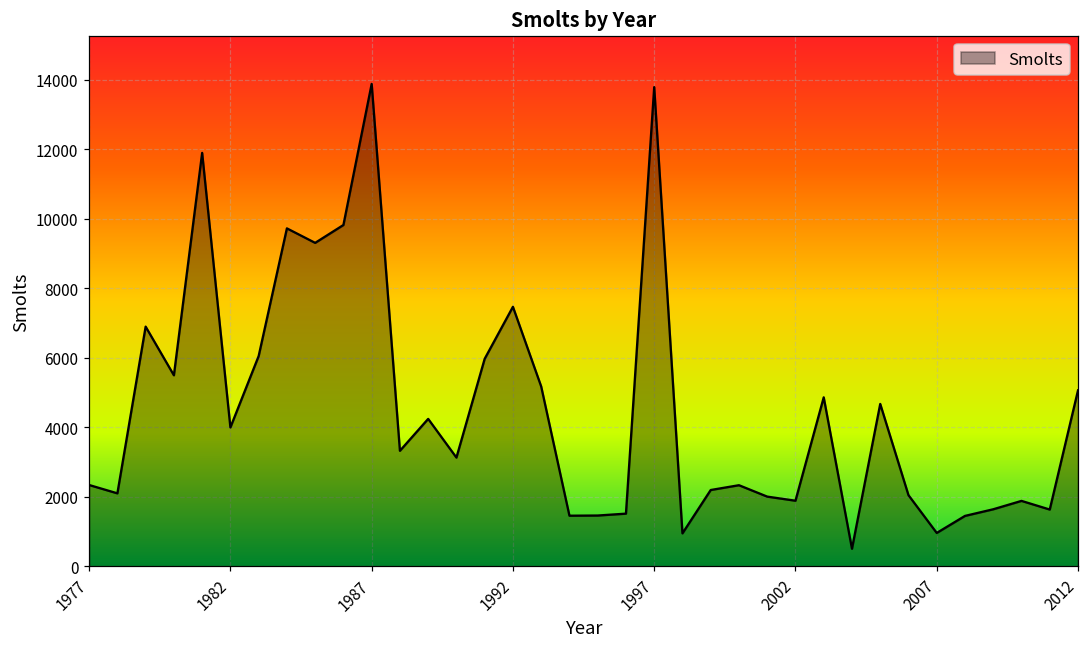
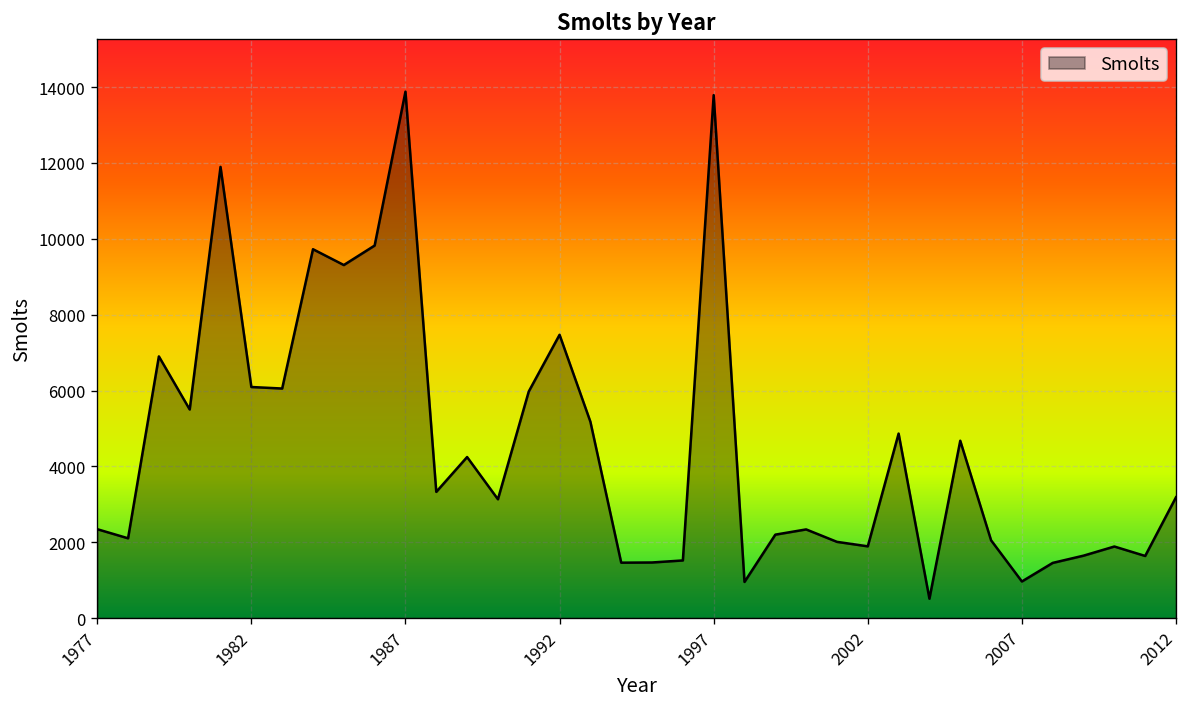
  {
    "1977": 2300,
-   "1982": 4000,
+   "1982": 6100,
    "1987": 13900,
    "1992": 7500,
    "1997": 13800,
    "2002": 1900,
    "2007": 1000,
-   "2012": 5100
+   "2012": 3200
  }
